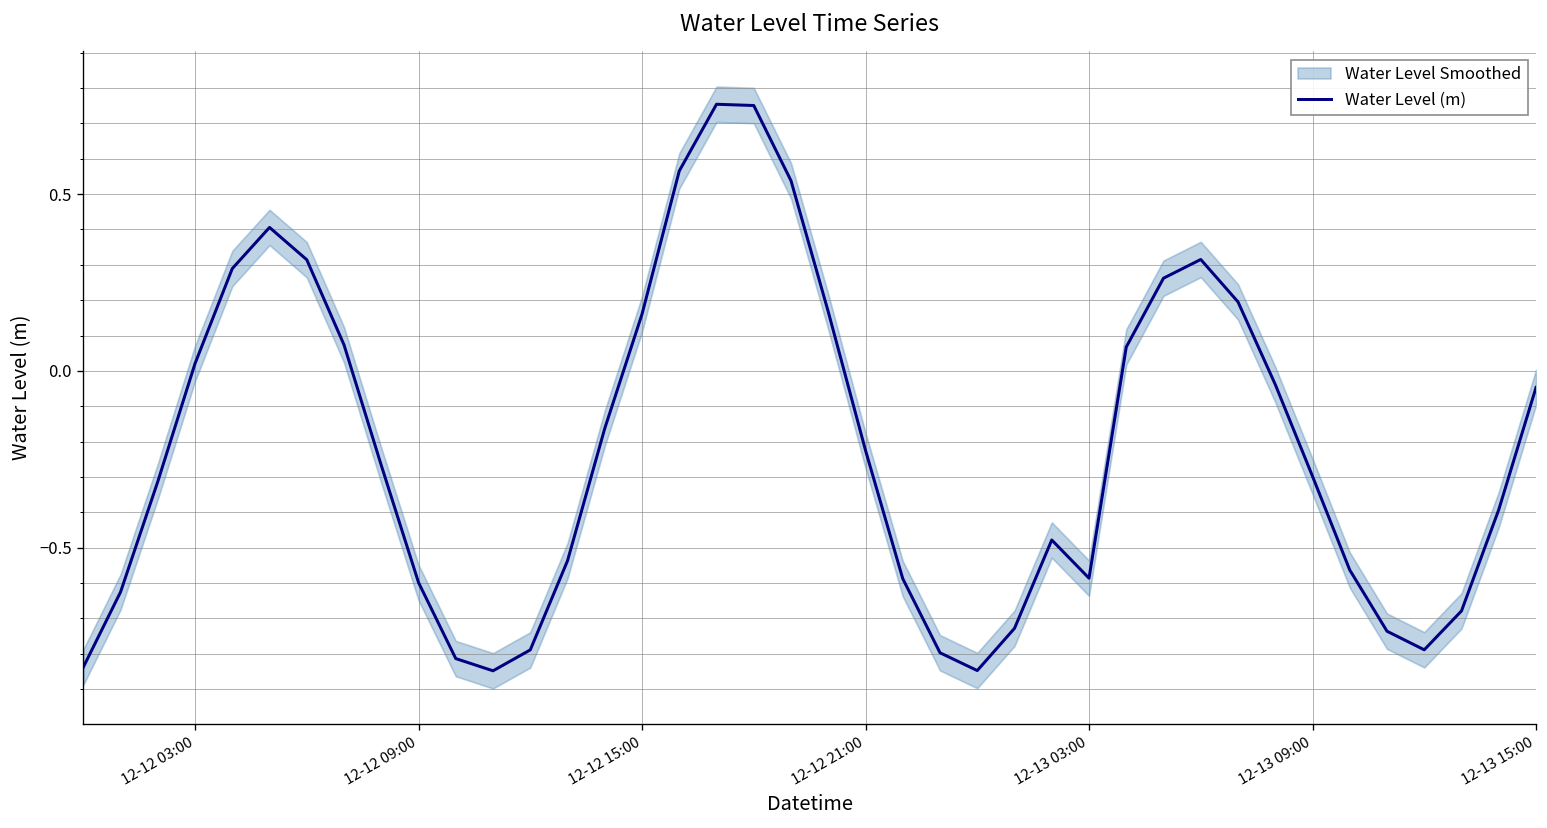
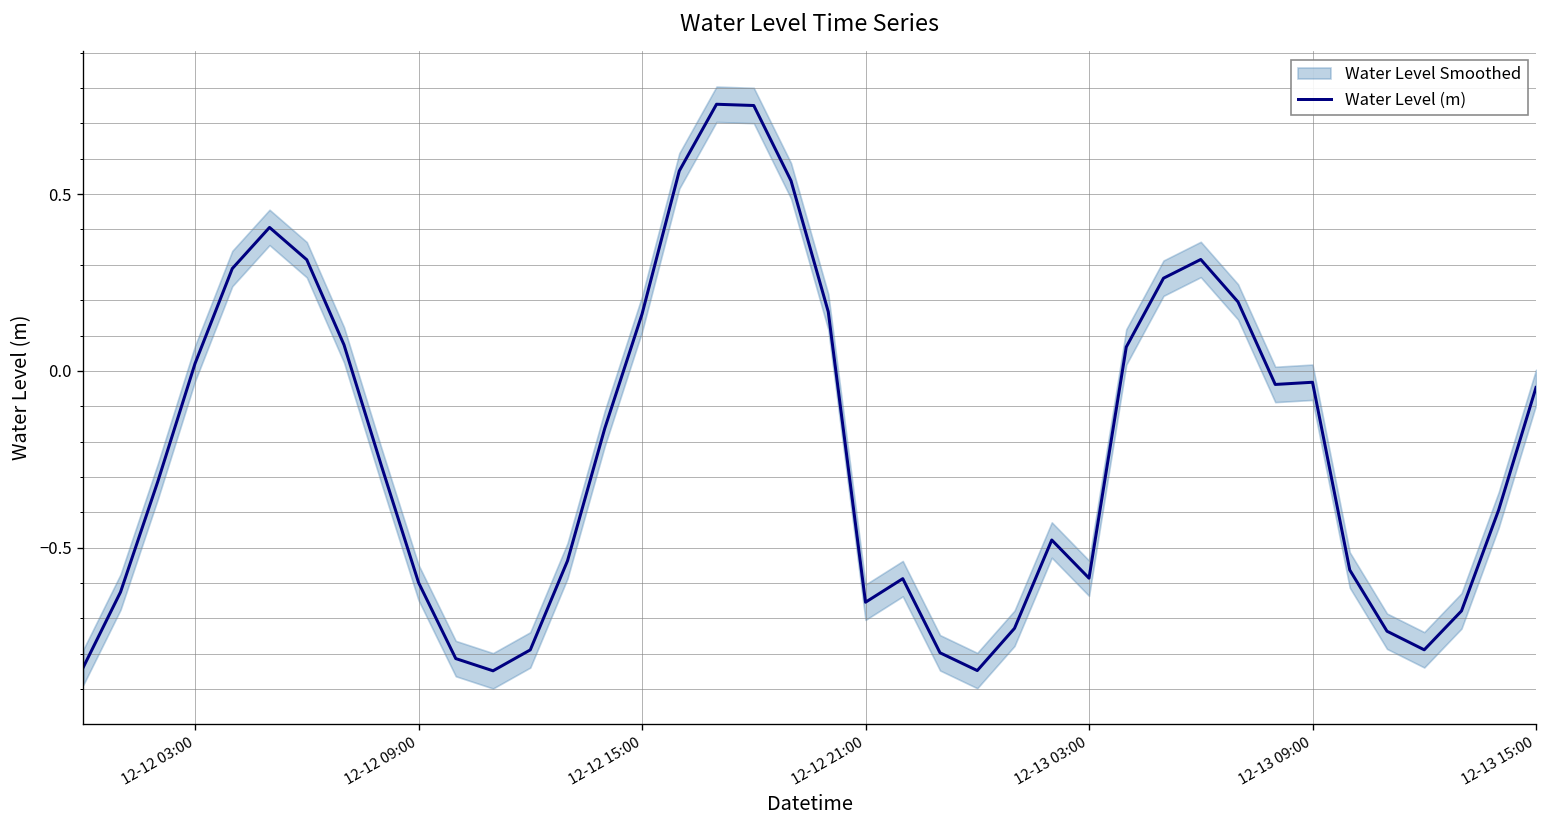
  {
    "Water Level (m)": {
      "12-12 03:00": 0.02,
      "12-12 09:00": -0.60,
      "12-12 15:00": 0.16,
-     "12-12 21:00": -0.22,
+     "12-12 21:00": -0.65,
      "12-13 03:00": -0.59,
-     "12-13 09:00": -0.30,
+     "12-13 09:00": -0.03,
      "12-13 15:00": -0.05
    }
  }
